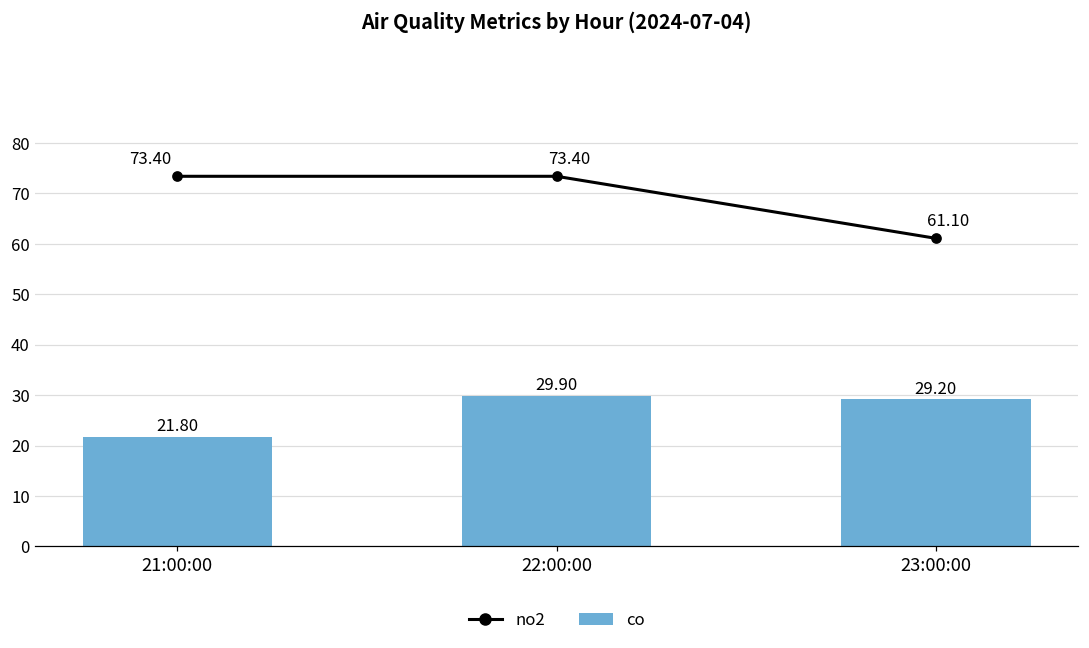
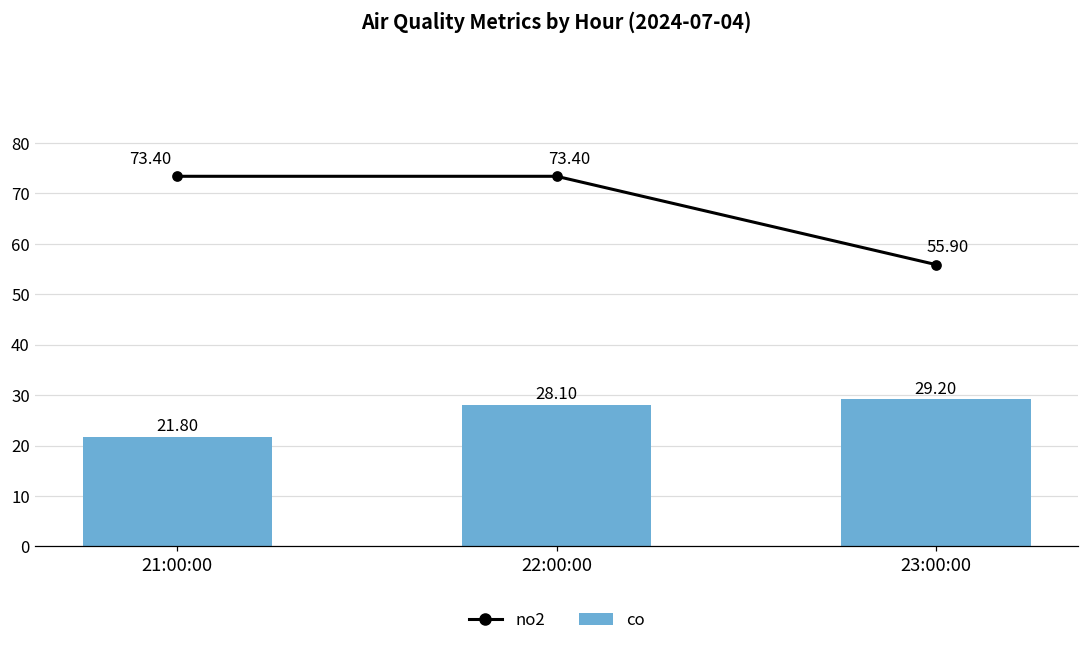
  {
    "co": {
      "21:00:00": 21.80,
-     "22:00:00": 29.90,
+     "22:00:00": 28.10,
      "23:00:00": 29.20
    },
    "no2": {
      "21:00:00": 73.40,
      "22:00:00": 73.40,
-     "23:00:00": 61.10
+     "23:00:00": 55.90
    }
  }
